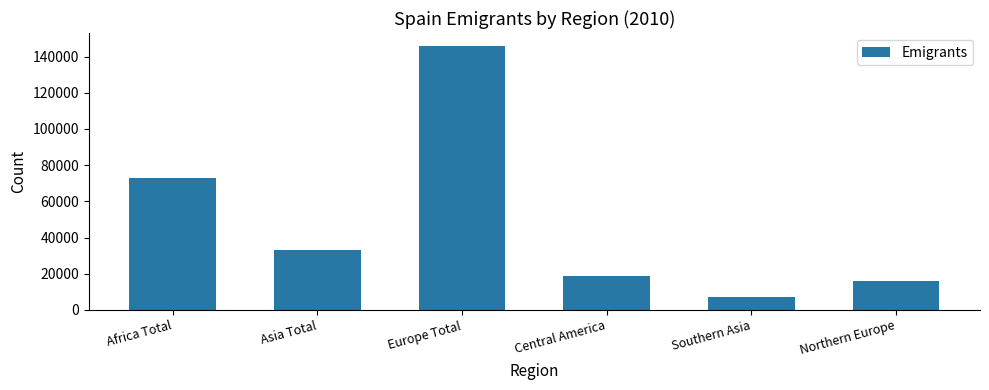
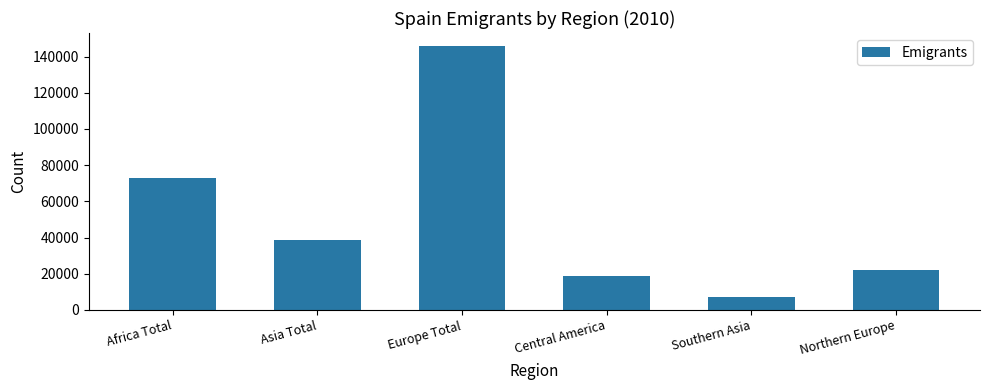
  {
    "Africa Total": 73000,
-   "Asia Total": 33000,
+   "Asia Total": 39000,
    "Europe Total": 146000,
    "Central America": 19000,
    "Southern Asia": 7000,
-   "Northern Europe": 16000
+   "Northern Europe": 22000
  }
